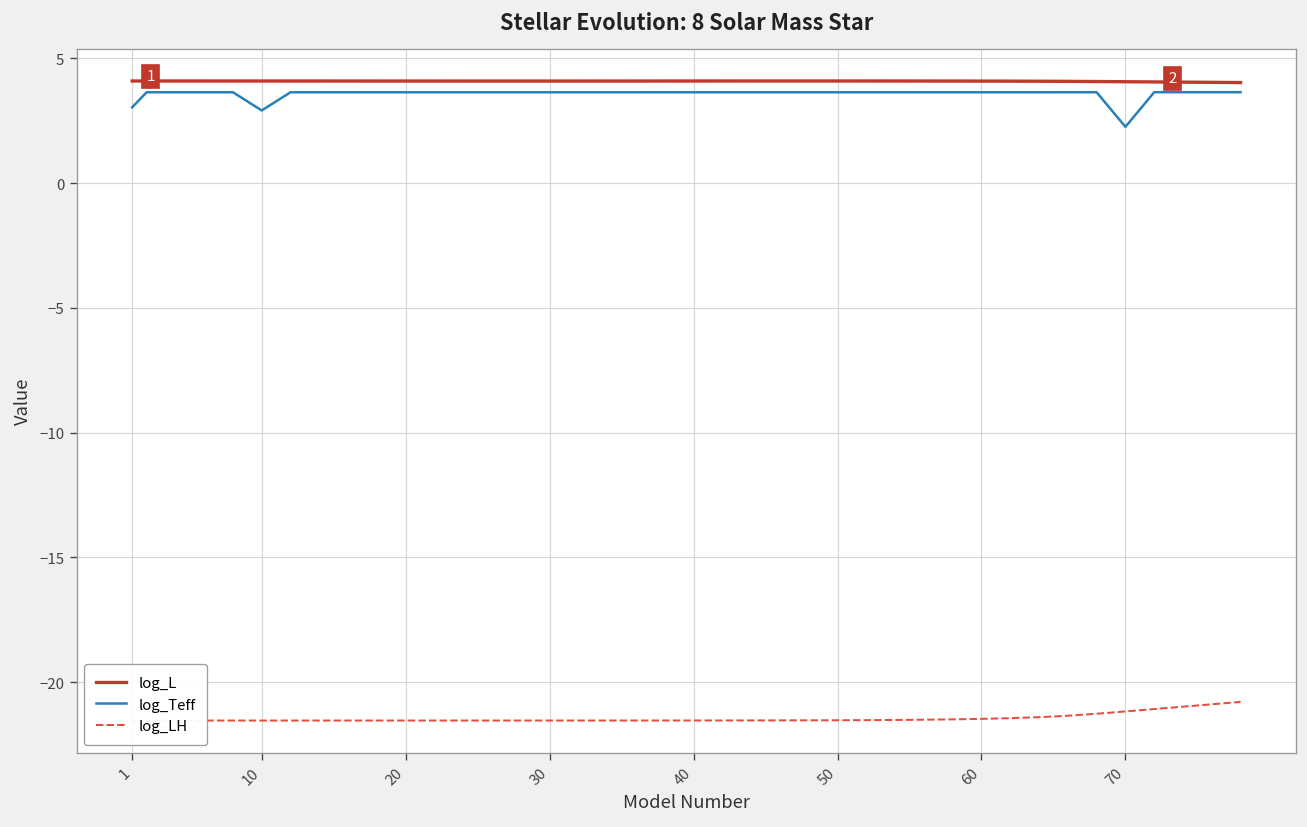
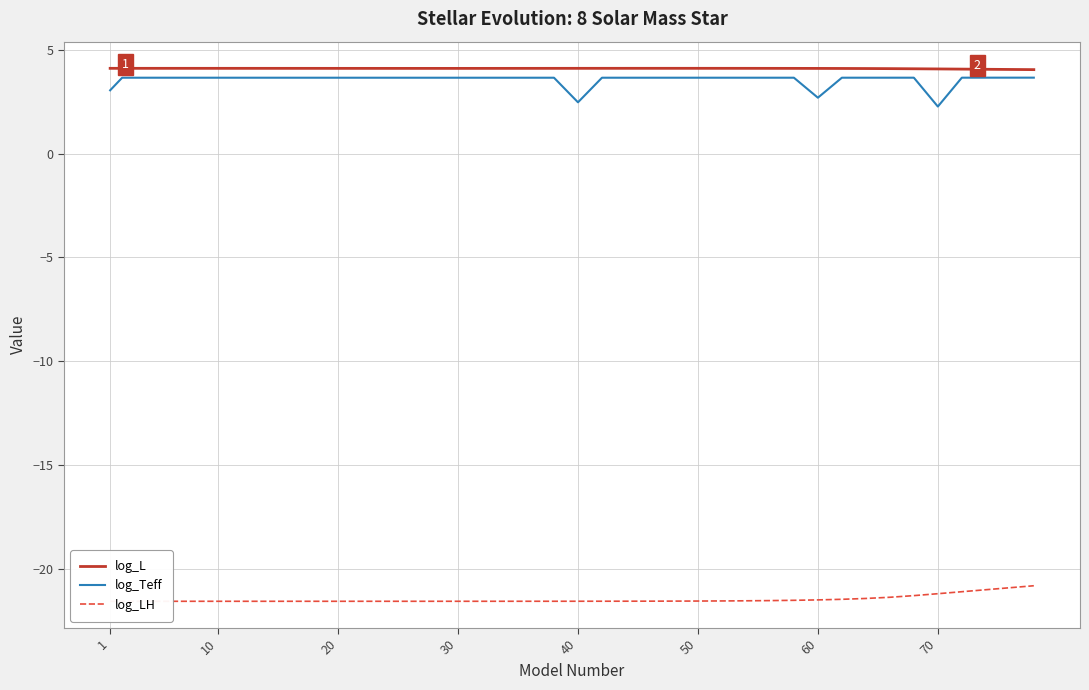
  {
    "log_Teff": {
      "1": 3.0,
-     "10": 2.9,
+     "10": 3.6,
      "20": 3.6,
      "30": 3.6,
-     "40": 3.6,
+     "40": 2.5,
      "50": 3.6,
-     "60": 3.6,
+     "60": 2.7,
      "70": 2.3
    }
  }
